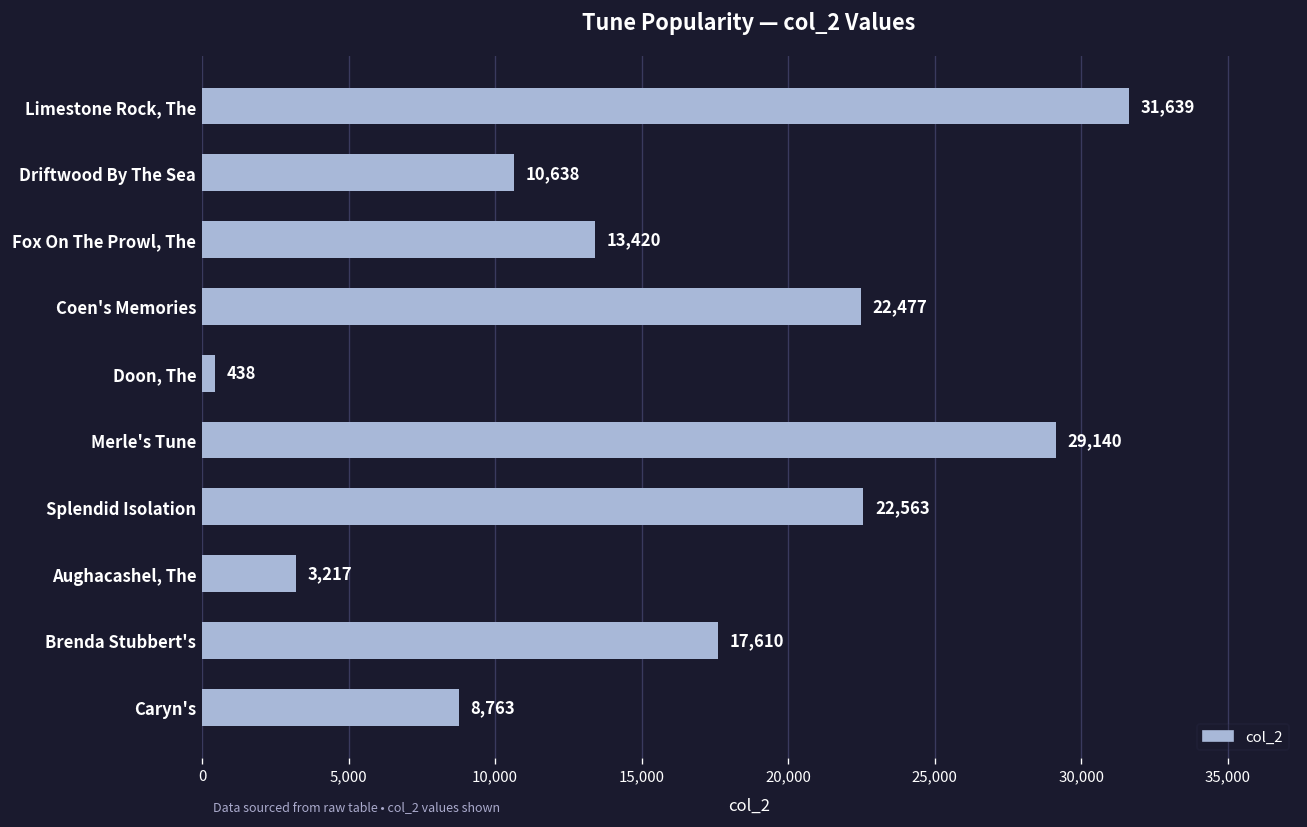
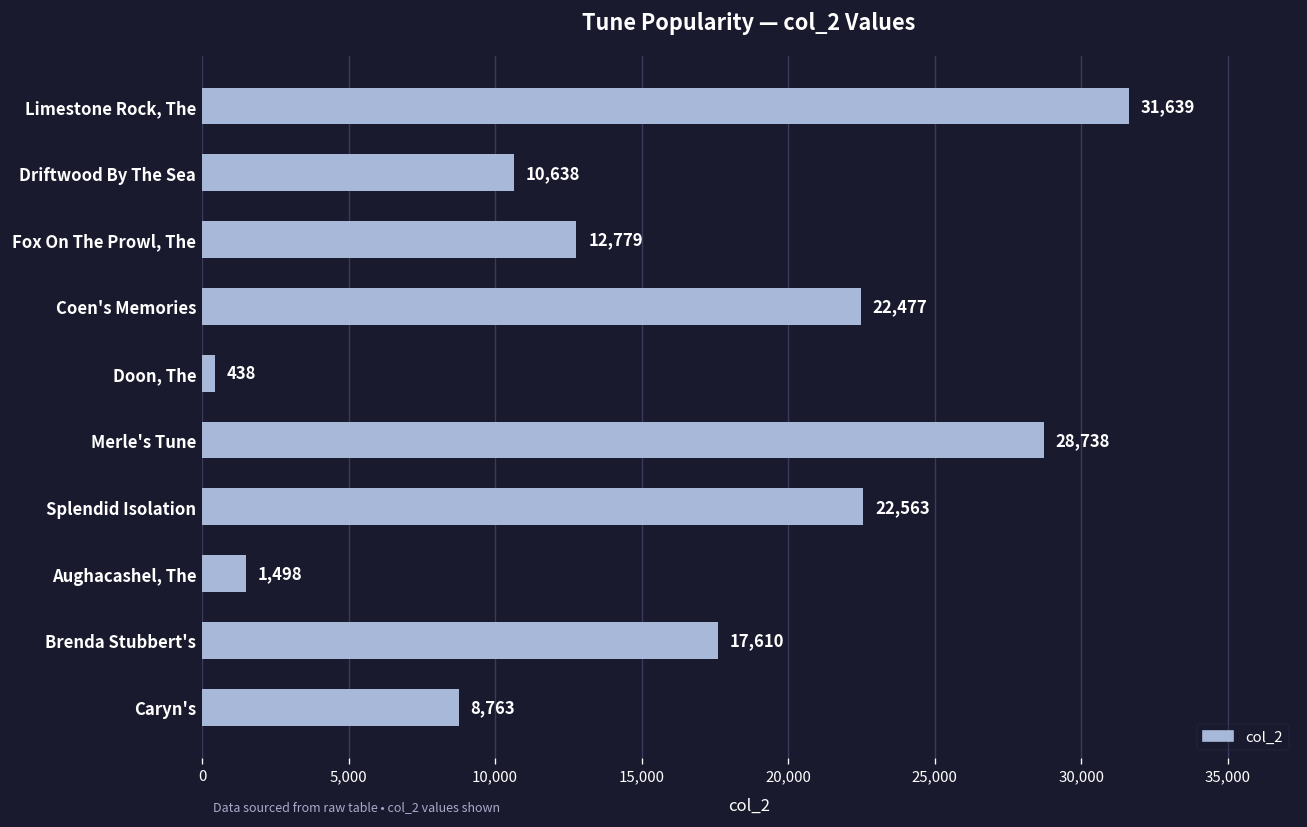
  {
    "Limestone Rock, The": "31,639",
    "Driftwood By The Sea": "10,638",
-   "Fox On The Prowl, The": "13,420",
+   "Fox On The Prowl, The": "12,779",
    "Coen's Memories": "22,477",
    "Doon, The": "438",
-   "Merle's Tune": "29,140",
+   "Merle's Tune": "28,738",
    "Splendid Isolation": "22,563",
-   "Aughacashel, The": "3,217",
+   "Aughacashel, The": "1,498",
    "Brenda Stubbert's": "17,610",
    "Caryn's": "8,763"
  }
